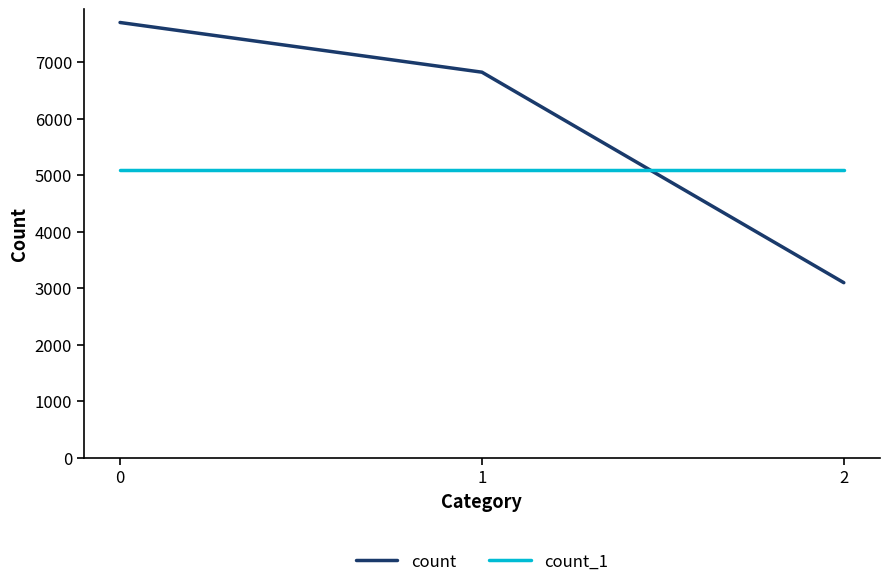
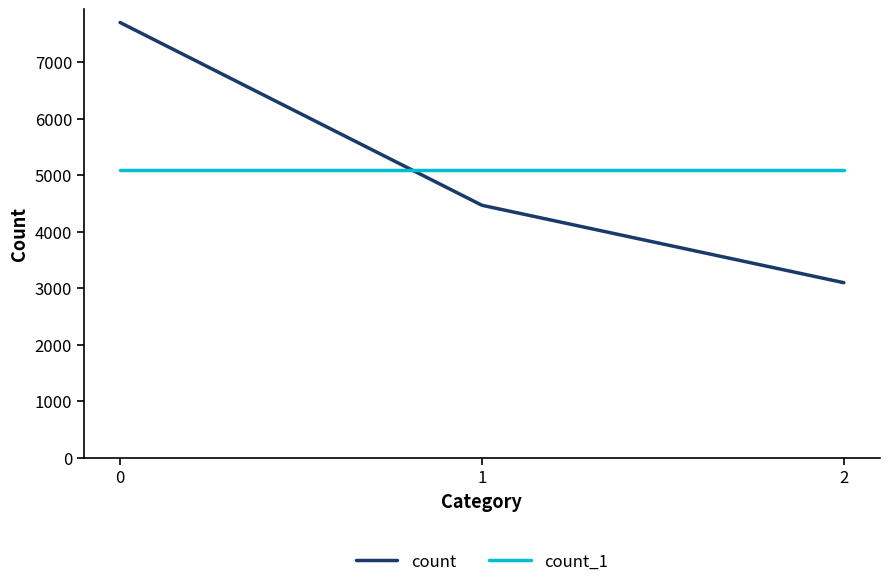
  {
    "count": {
      "0": 7700,
-     "1": 6800,
+     "1": 4500,
      "2": 3100
    },
    "count_1": {
      "0": 5100,
      "1": 5100,
      "2": 5100
    }
  }
